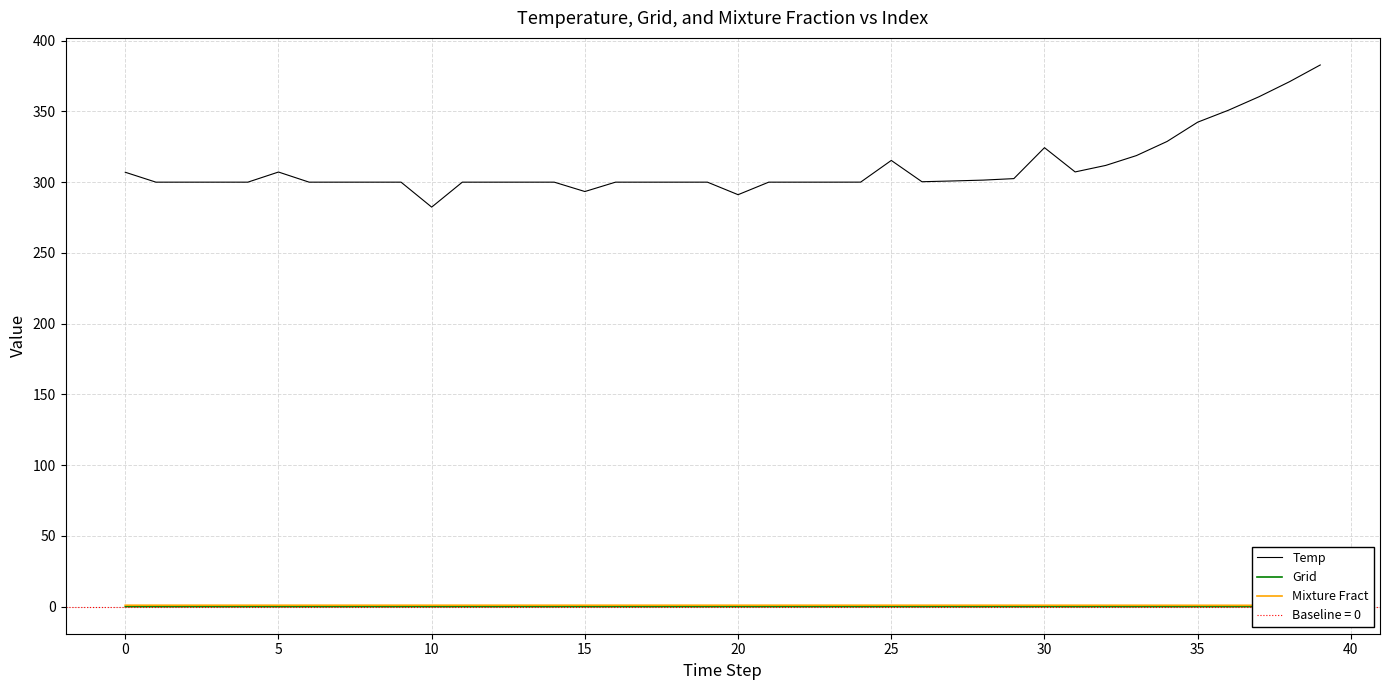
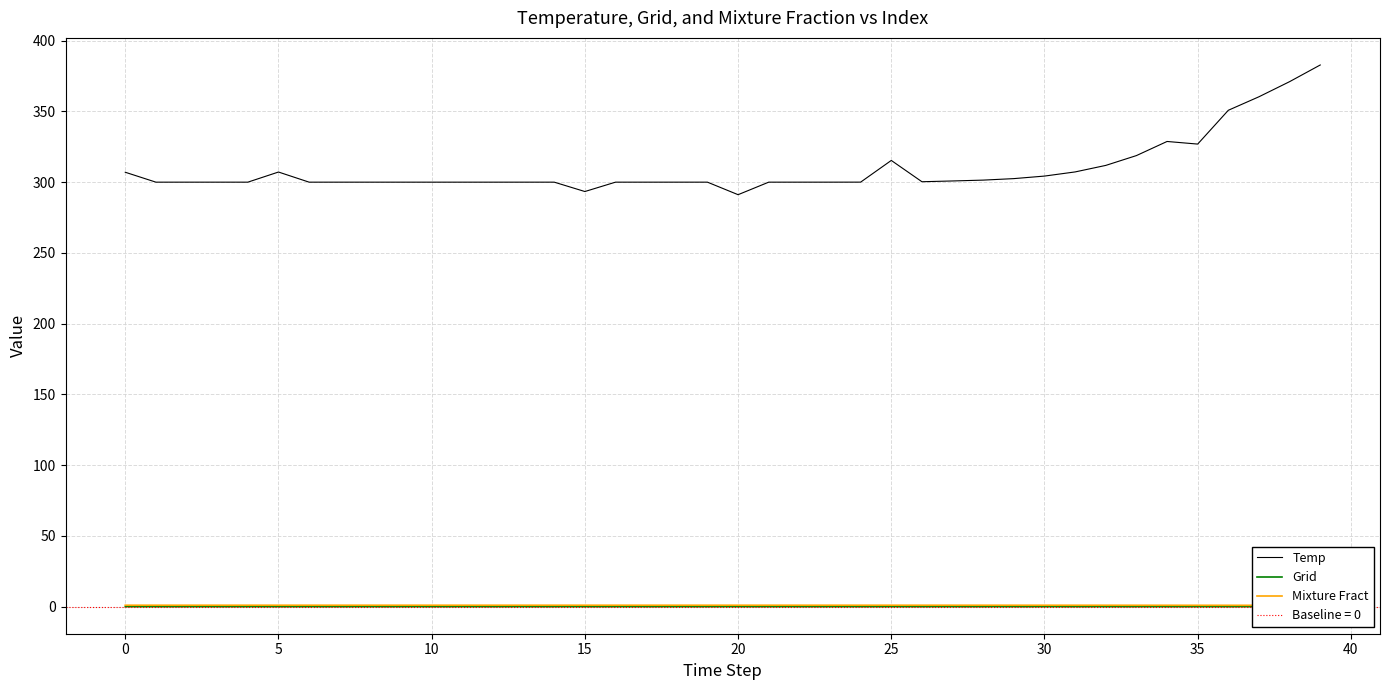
  {
    "Temp": {
      "0": 307,
      "5": 307,
-     "10": 282,
+     "10": 300,
      "15": 293,
      "20": 291,
      "25": 315,
-     "30": 324,
-     "35": 342
+     "30": 304,
+     "35": 327
    }
  }
